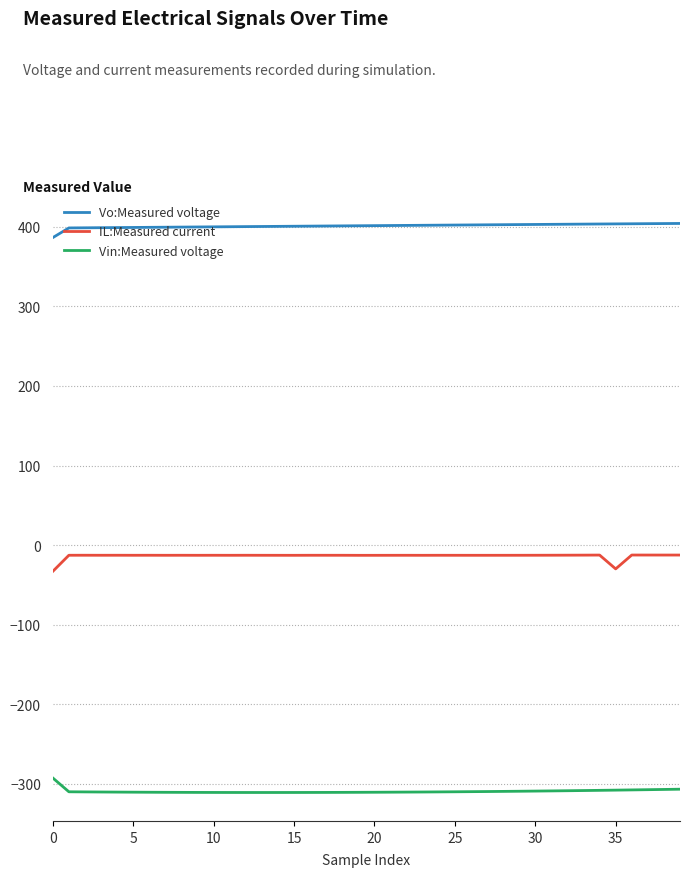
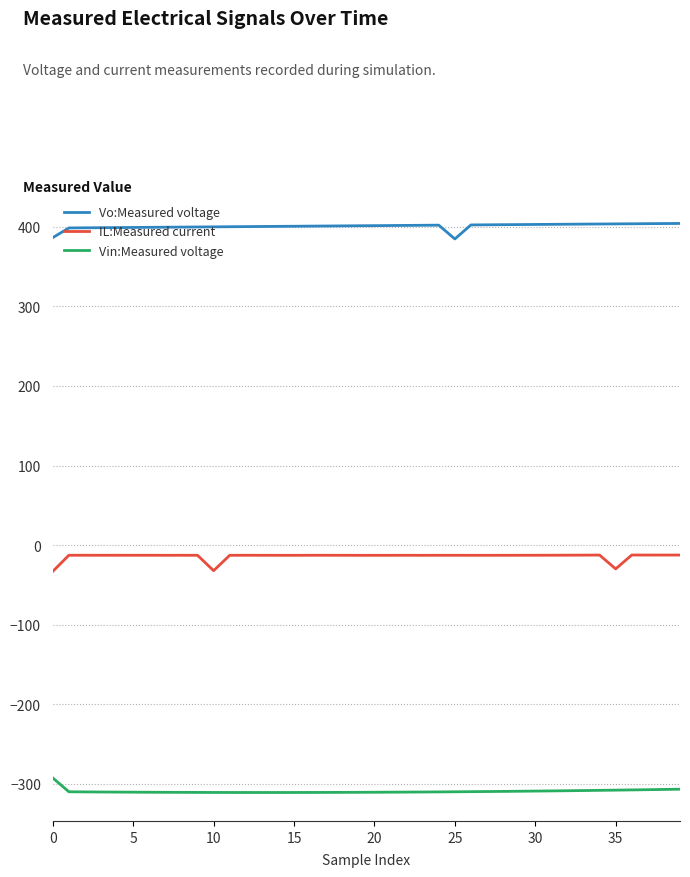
  {
    "Vo:Measured voltage": {
      "0": 390,
      "5": 400,
      "10": 400,
      "15": 400,
      "20": 400,
-     "25": 400,
+     "25": 380,
      "30": 400,
      "35": 400
    },
    "IL:Measured current": {
      "0": -30,
      "5": -10,
-     "10": -10,
+     "10": -30,
      "15": -10,
      "20": -10,
      "25": -10,
      "30": -10,
      "35": -30
    },
    "Vin:Measured voltage": {
      "0": -290,
      "5": -310,
      "10": -310,
      "15": -310,
      "20": -310,
      "25": -310,
      "30": -310,
      "35": -310
    }
  }
